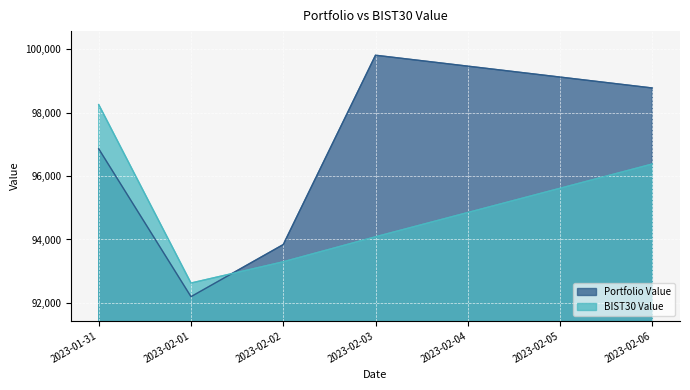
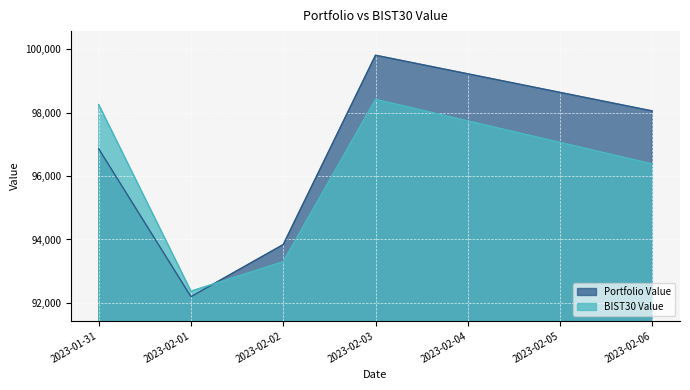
  {
    "Portfolio Value": {
      "2023-01-31": "96,900",
      "2023-02-01": "92,200",
      "2023-02-02": "93,800",
      "2023-02-03": "99,800",
-     "2023-02-06": "98,800"
+     "2023-02-06": "98,100"
    },
    "BIST30 Value": {
      "2023-01-31": "98,300",
-     "2023-02-01": "92,600",
+     "2023-02-01": "92,400",
      "2023-02-02": "93,300",
-     "2023-02-03": "94,100",
+     "2023-02-03": "98,400",
      "2023-02-06": "96,400"
    }
  }
